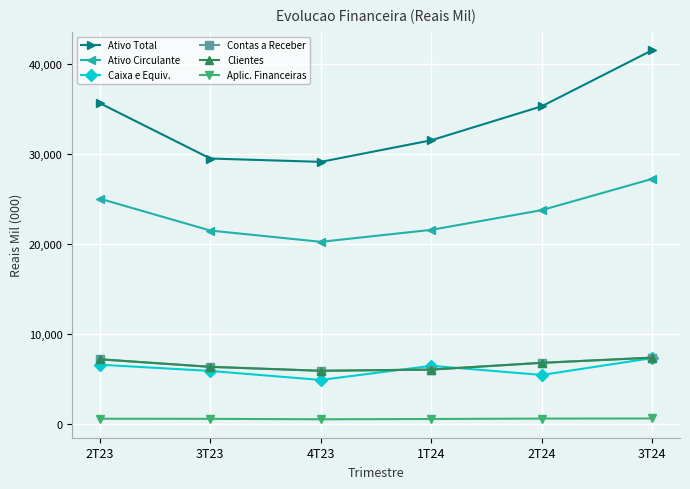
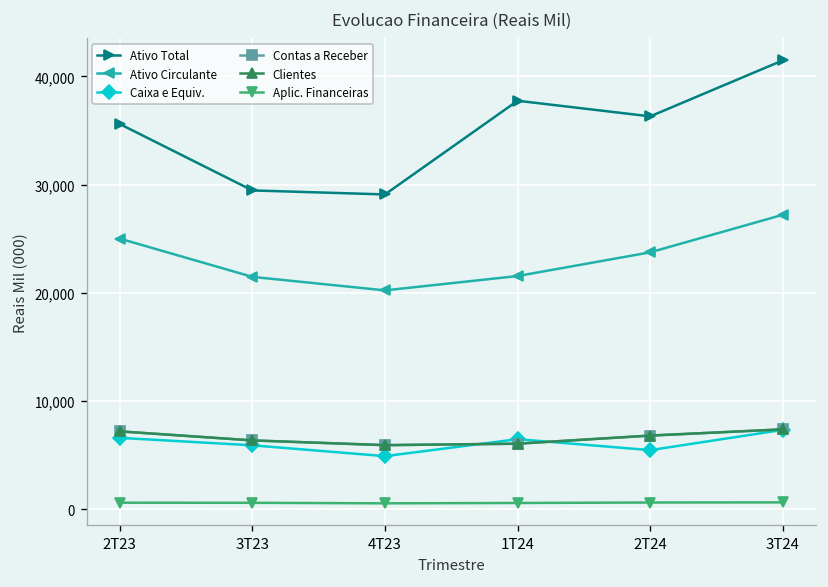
  {
    "Ativo Total": {
      "2T23": "36,000",
      "3T23": "29,000",
      "4T23": "29,000",
-     "1T24": "31,000",
-     "2T24": "35,000",
+     "1T24": "38,000",
+     "2T24": "36,000",
      "3T24": "41,000"
    }
  }
